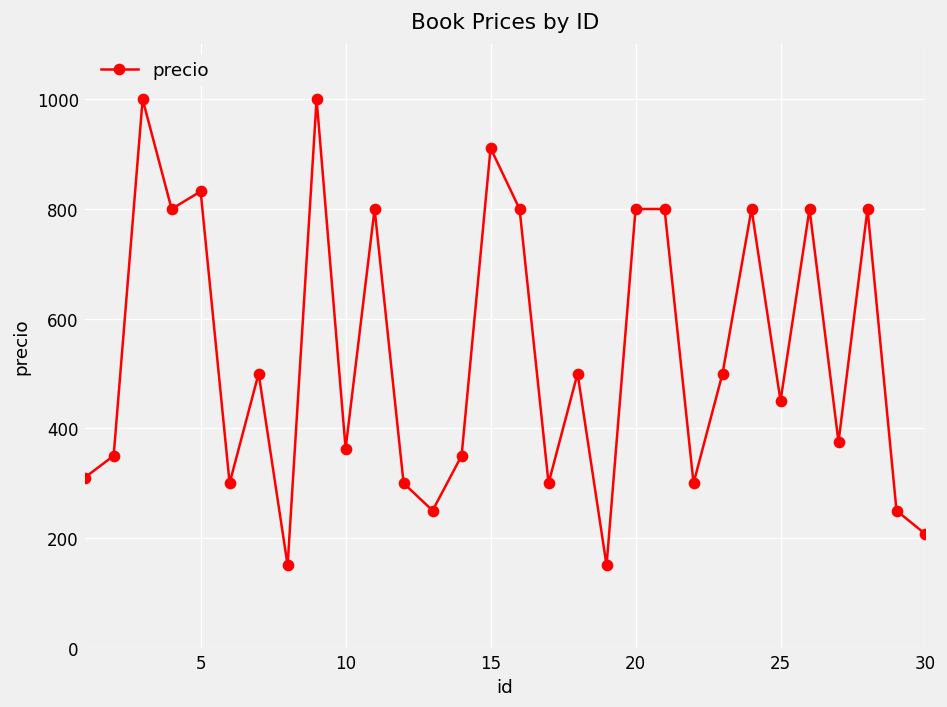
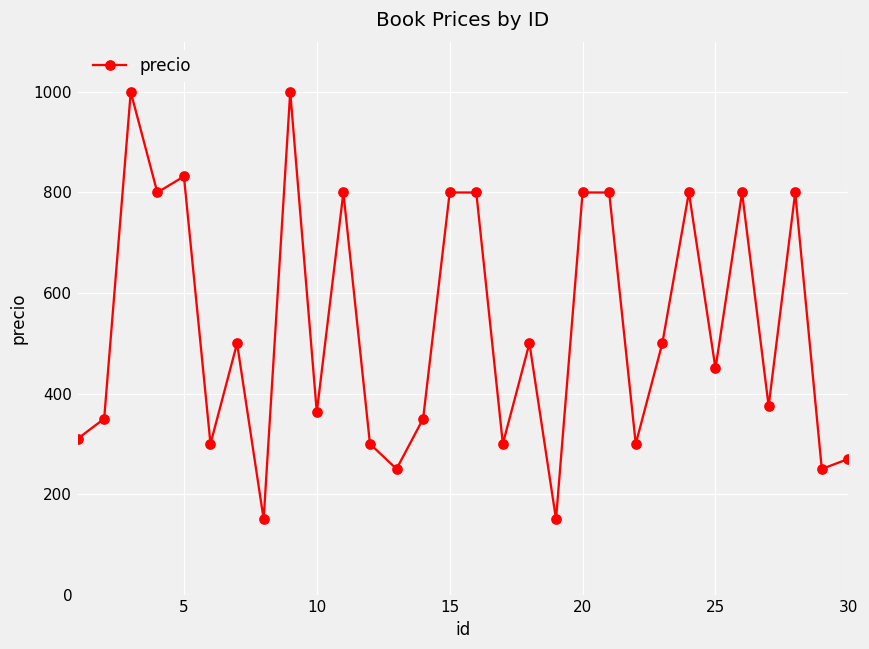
  {
    "5": 830,
    "10": 360,
-   "15": 910,
+   "15": 800,
    "20": 800,
    "25": 450,
-   "30": 210
+   "30": 270
  }
